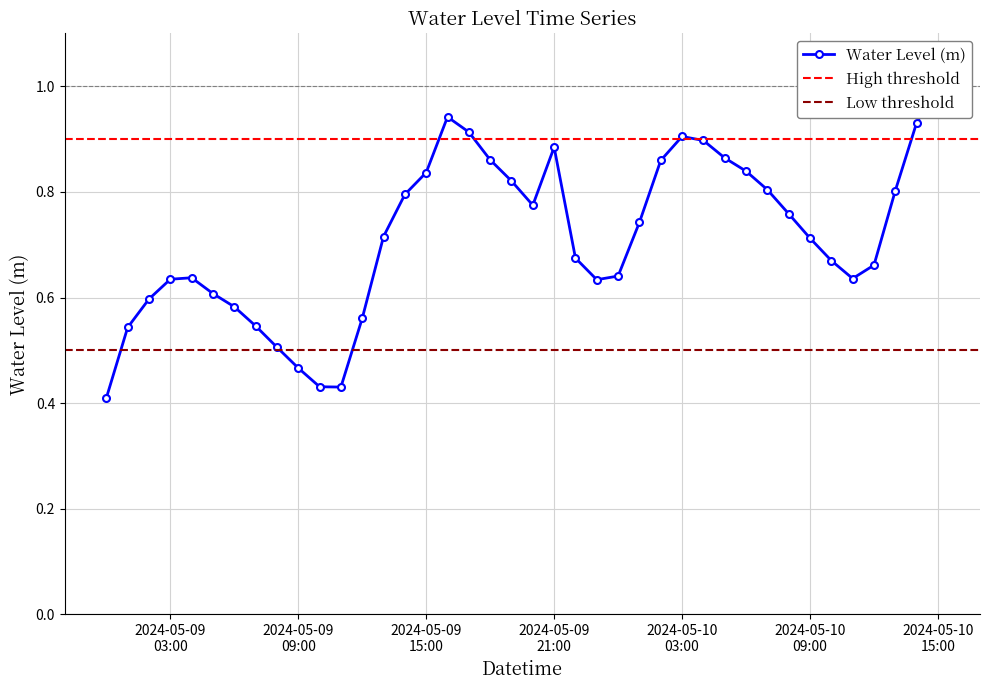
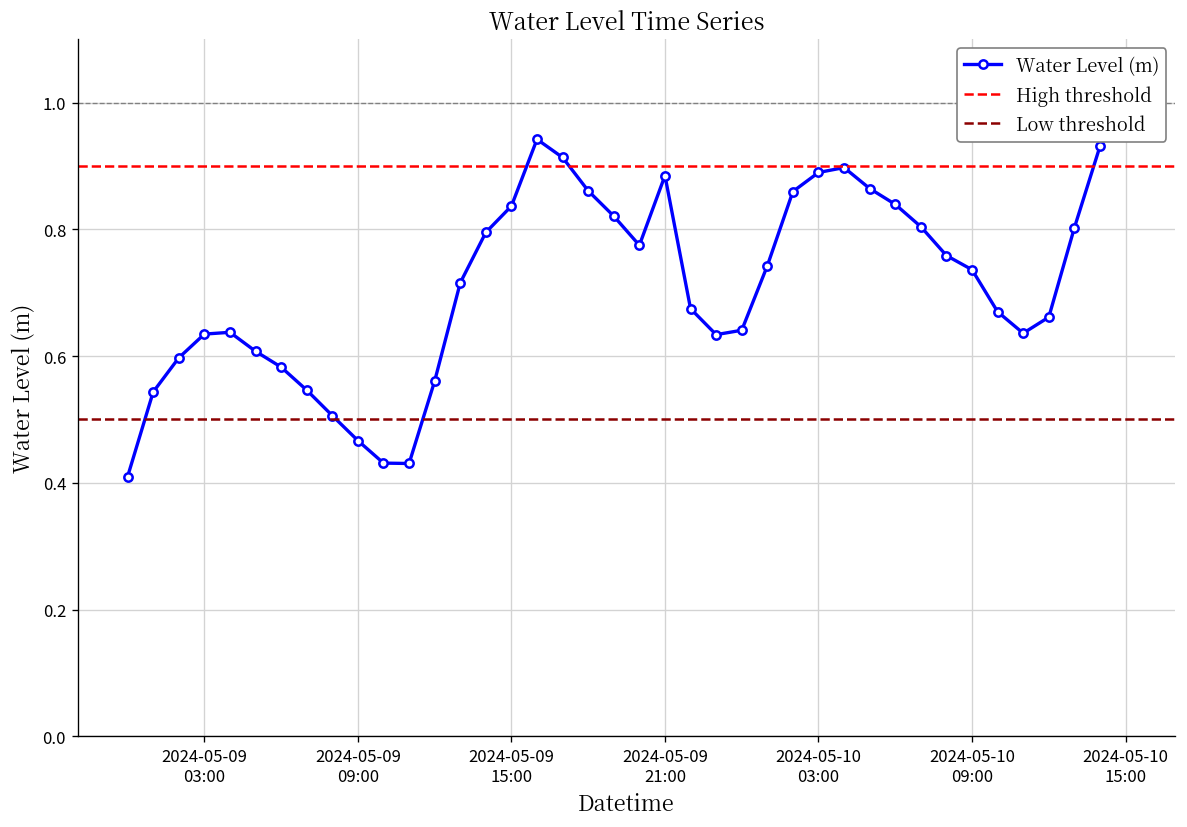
  {
    "2024-05-09 03:00": 0.63,
    "2024-05-09 09:00": 0.47,
    "2024-05-09 15:00": 0.84,
    "2024-05-09 21:00": 0.88,
-   "2024-05-10 03:00": 0.90,
-   "2024-05-10 09:00": 0.71
+   "2024-05-10 03:00": 0.89,
+   "2024-05-10 09:00": 0.74
  }
